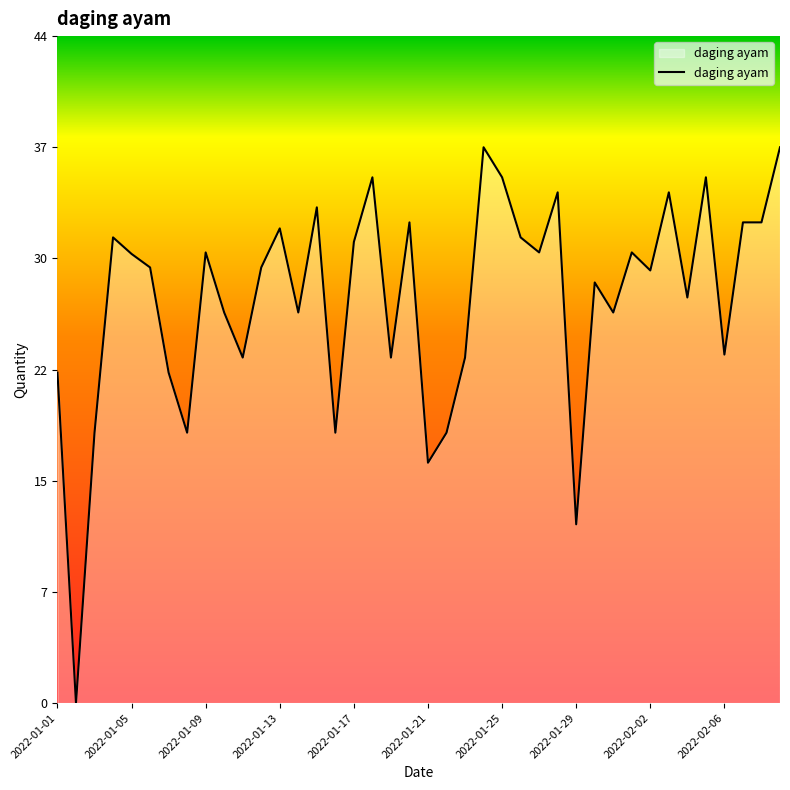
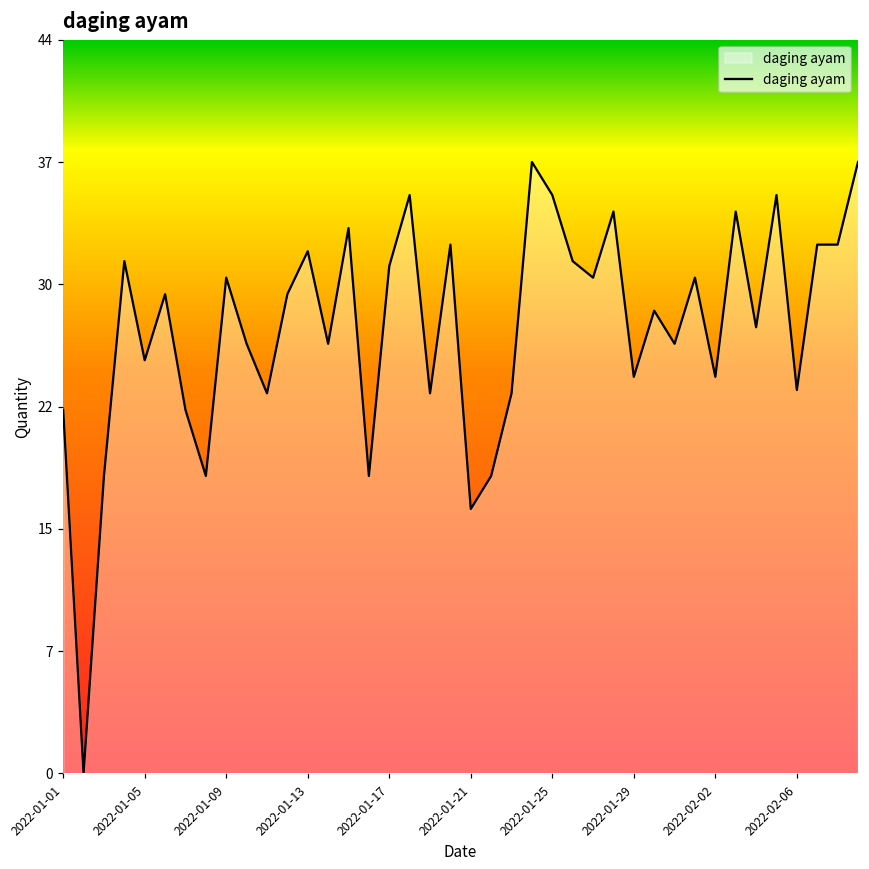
  {
    "2022-01-01": 22.0,
-   "2022-01-05": 29.9,
+   "2022-01-05": 25.0,
    "2022-01-09": 30.0,
    "2022-01-13": 31.6,
    "2022-01-17": 30.7,
    "2022-01-21": 16.0,
    "2022-01-25": 35.0,
-   "2022-01-29": 11.9,
-   "2022-02-02": 28.8,
+   "2022-01-29": 24.0,
+   "2022-02-02": 24.0,
    "2022-02-06": 23.2
  }
